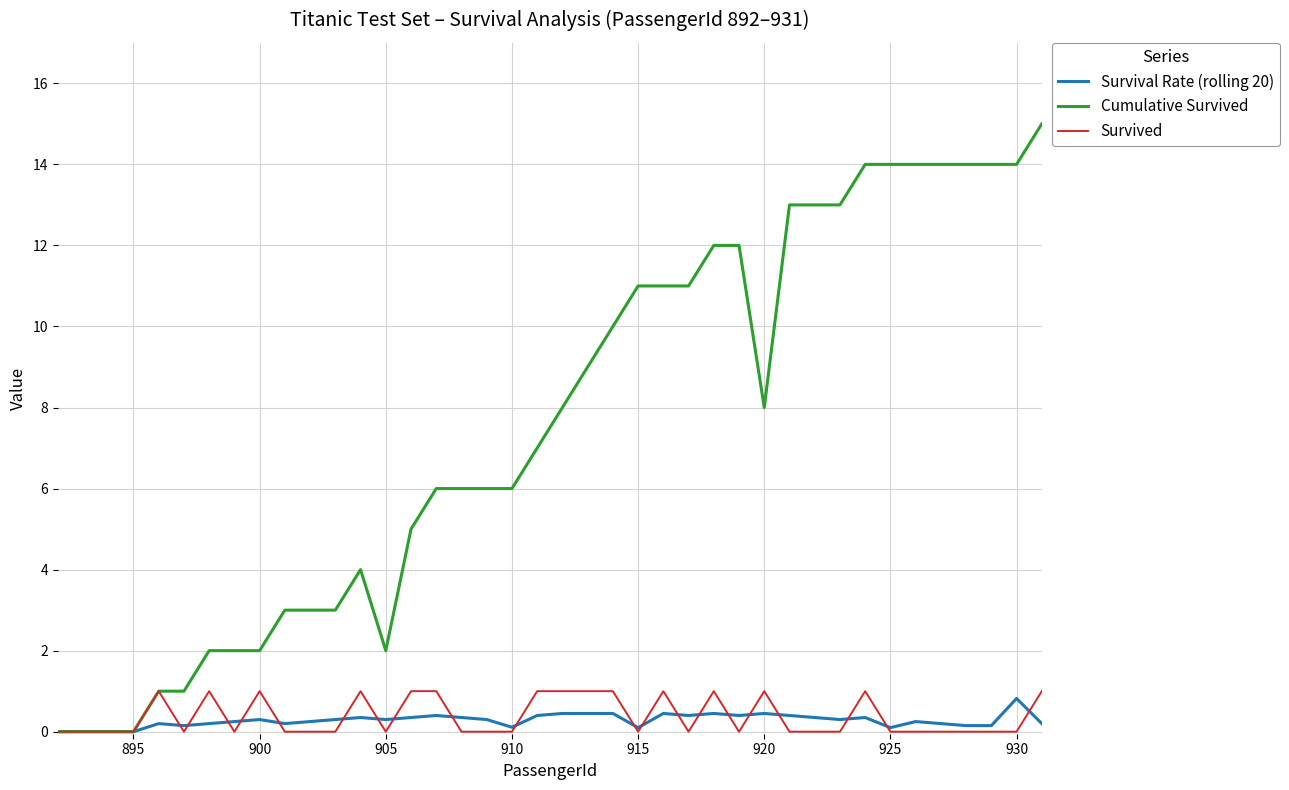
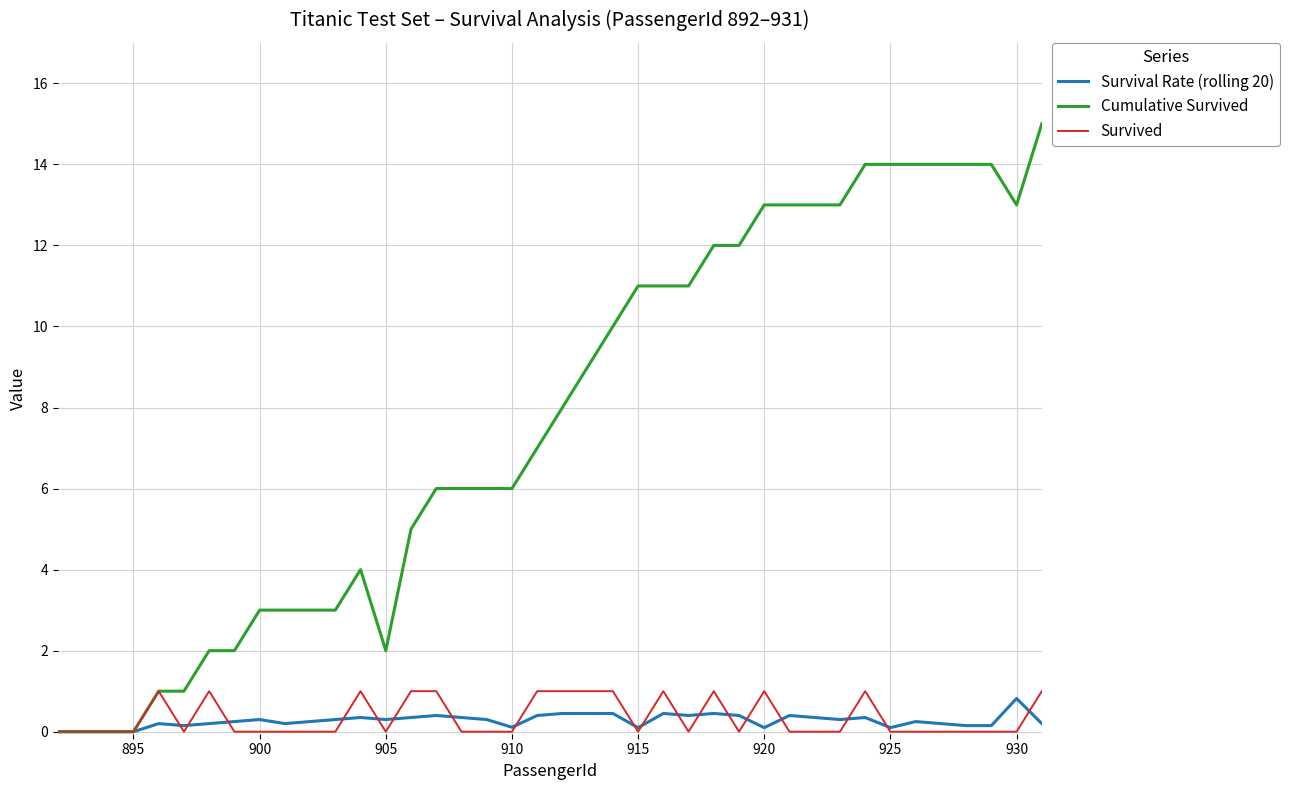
  {
    "Survival Rate (rolling 20)": {
      "900": 0.3,
      "905": 0.3,
      "910": 0.1,
      "915": 0.1,
-     "920": 0.5,
+     "920": 0.1,
      "925": 0.1,
      "930": 0.8
    },
    "Cumulative Survived": {
-     "900": 2,
+     "900": 3,
      "905": 2,
      "910": 6,
      "915": 11,
-     "920": 8,
+     "920": 13,
      "925": 14,
-     "930": 14
+     "930": 13
    },
    "Survived": {
-     "900": 1,
+     "900": 0,
      "905": 0,
      "910": 0,
      "915": 0,
      "920": 1,
      "925": 0,
      "930": 0
    }
  }
